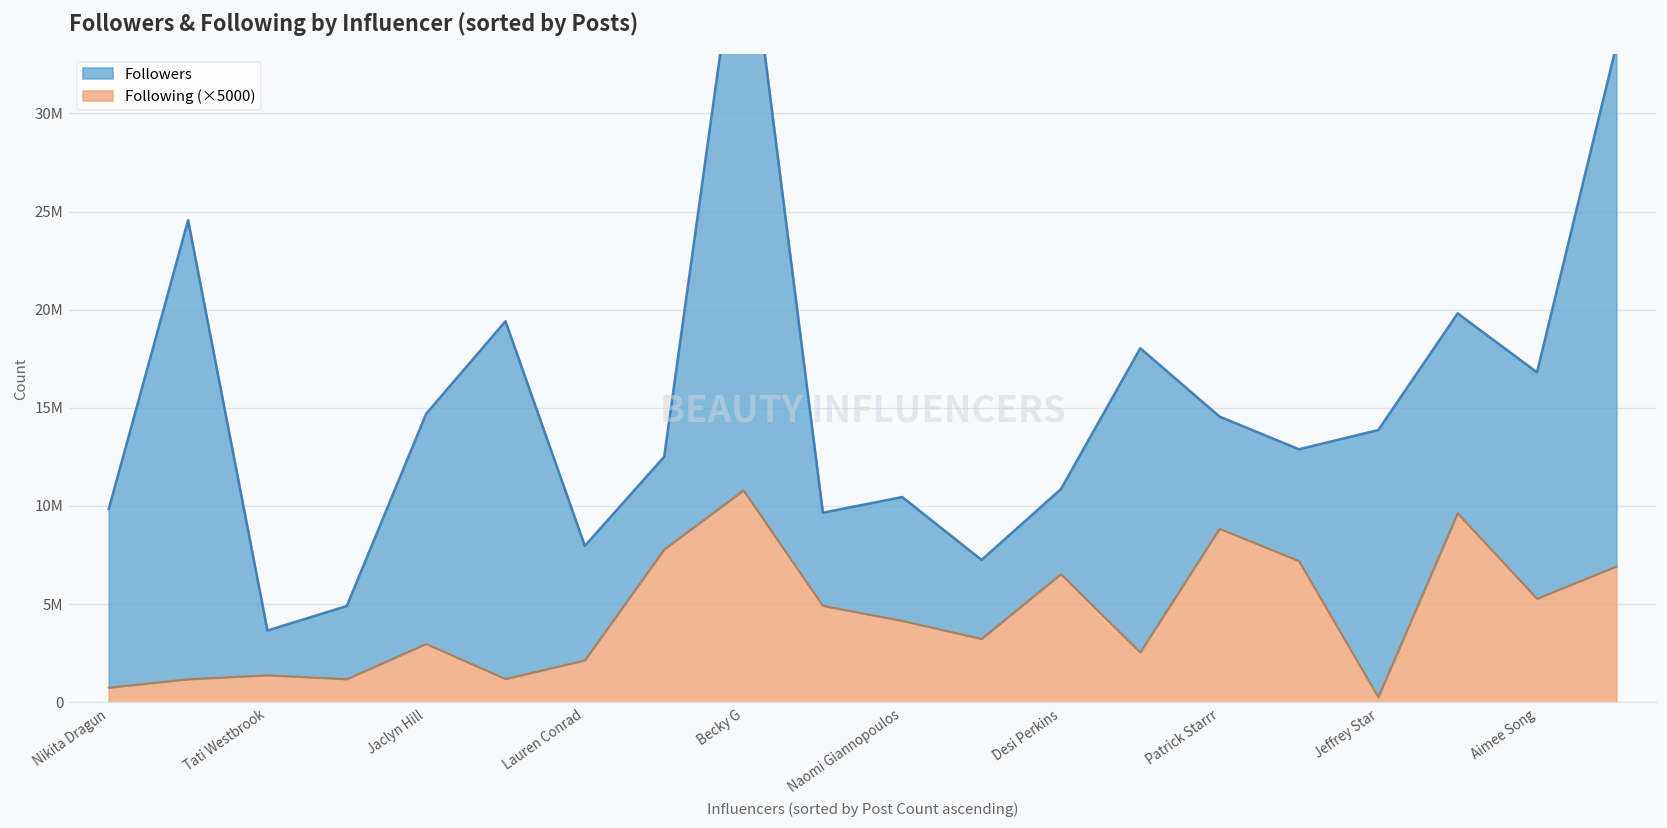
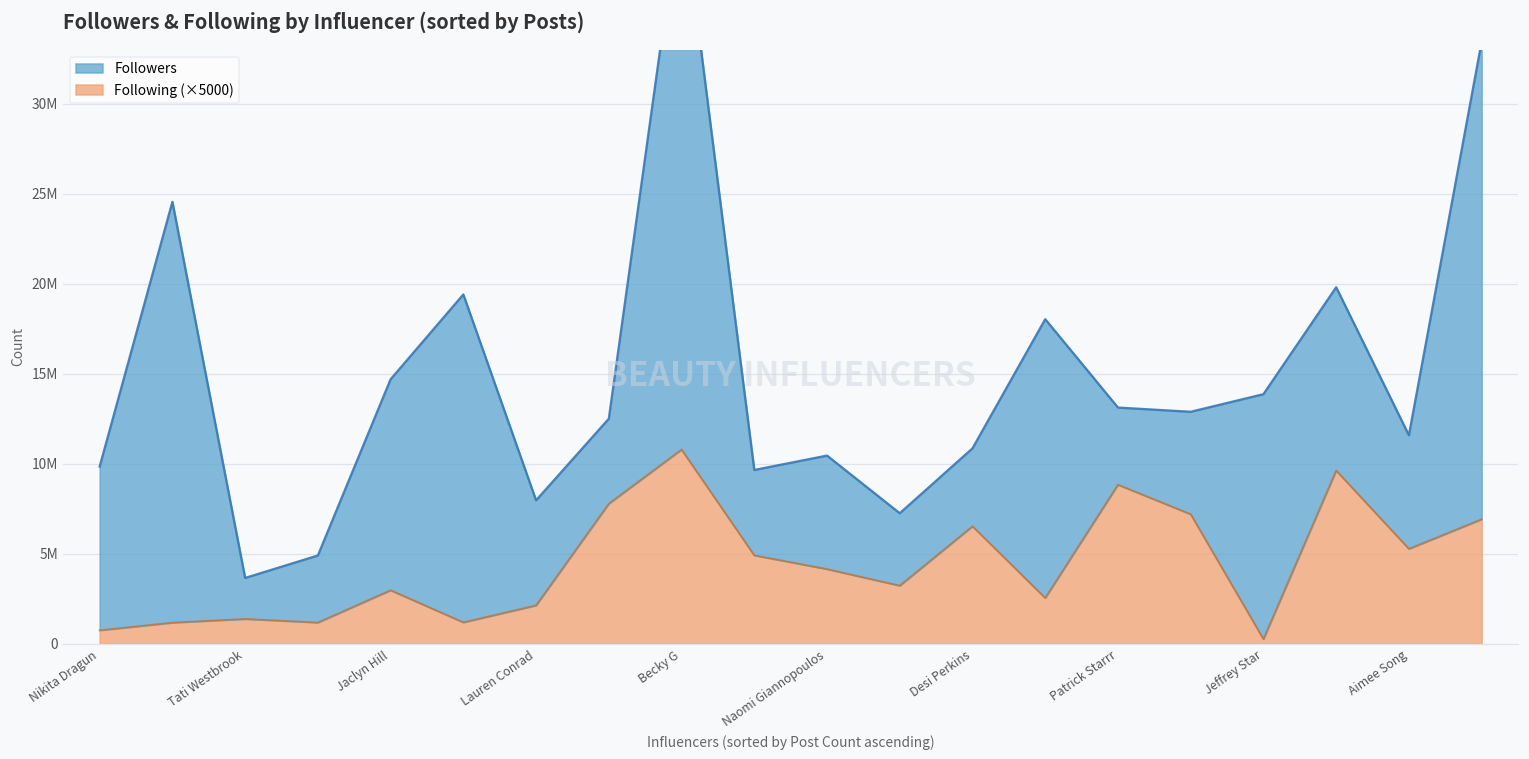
  {
    "Following (×5000)": {
      "Nikita Dragun": 800000,
      "Jaclyn Hill": 3000000,
      "Becky G": 10800000,
      "Patrick Starrr": 8800000,
      "Aimee Song": 5300000
    },
    "Followers": {
      "Nikita Dragun": 9100000,
      "Jaclyn Hill": 11700000,
-     "Patrick Starrr": 5700000,
-     "Aimee Song": 11500000
+     "Patrick Starrr": 4300000,
+     "Aimee Song": 6300000
    }
  }
